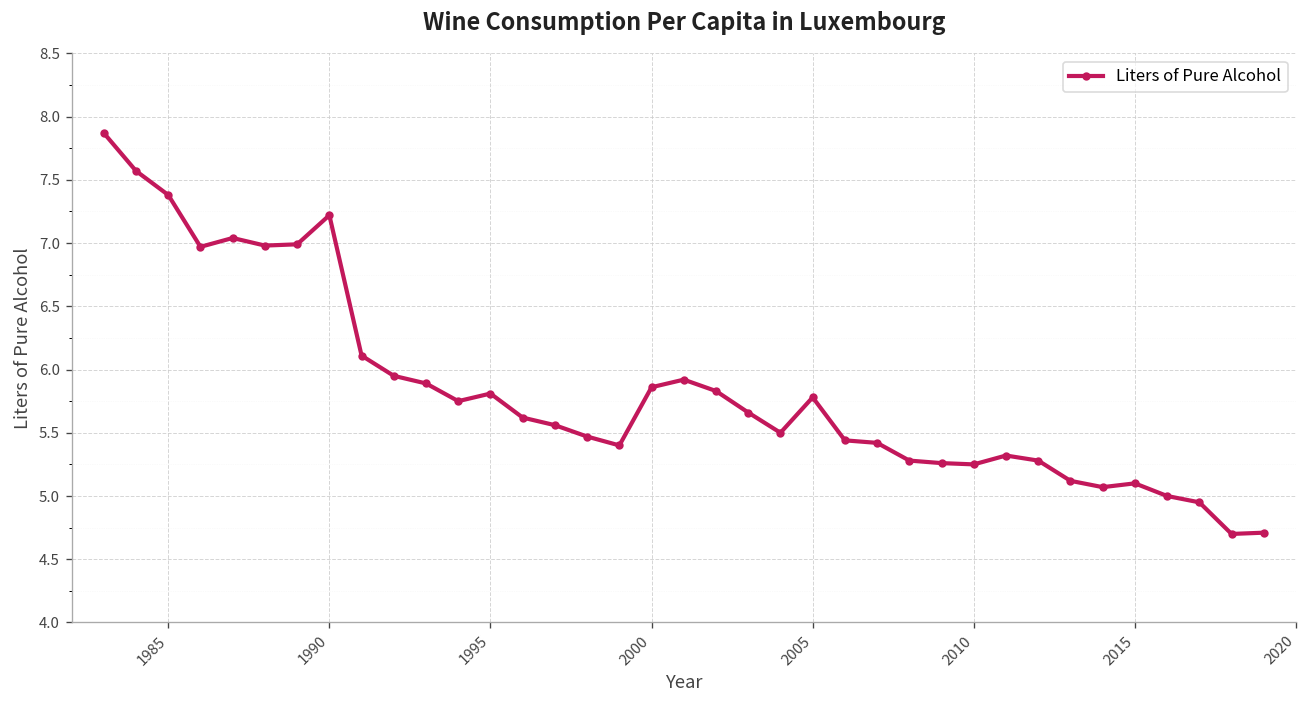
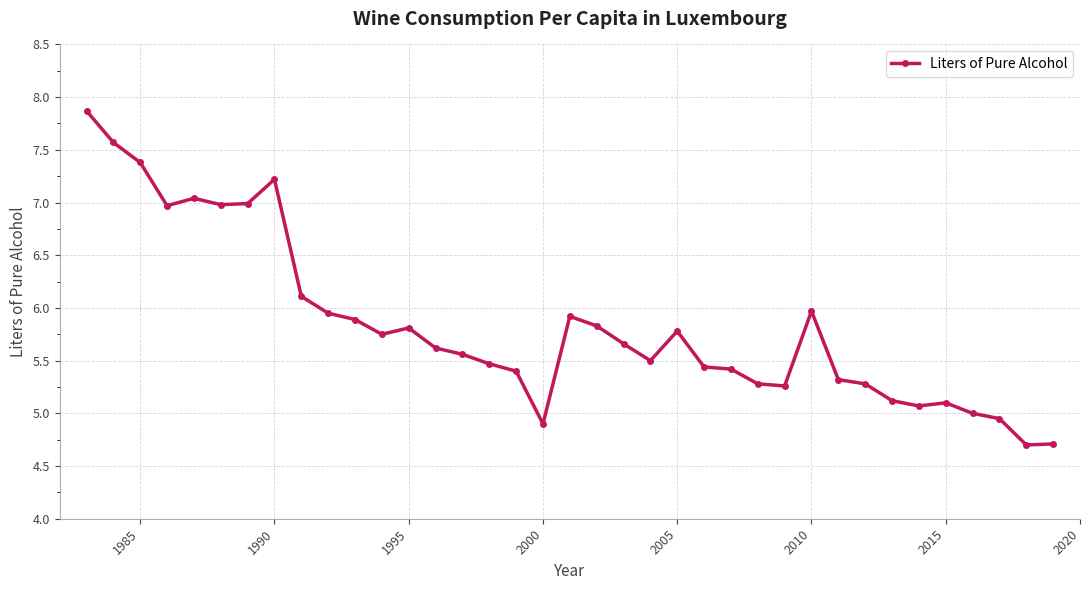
  {
    "1985": 7.38,
    "1990": 7.22,
    "1995": 5.81,
-   "2000": 5.86,
+   "2000": 4.90,
    "2005": 5.78,
-   "2010": 5.25,
+   "2010": 5.97,
    "2015": 5.10
  }
